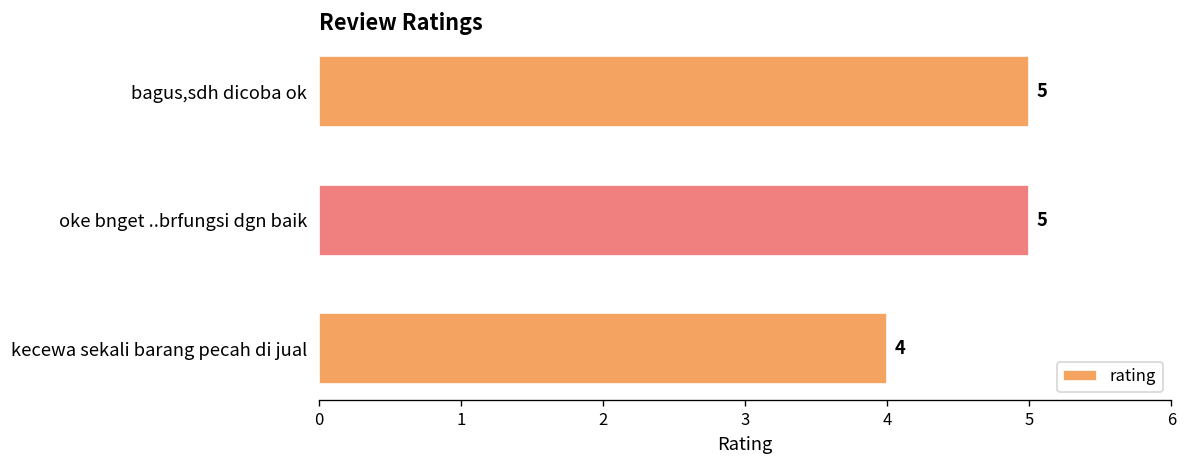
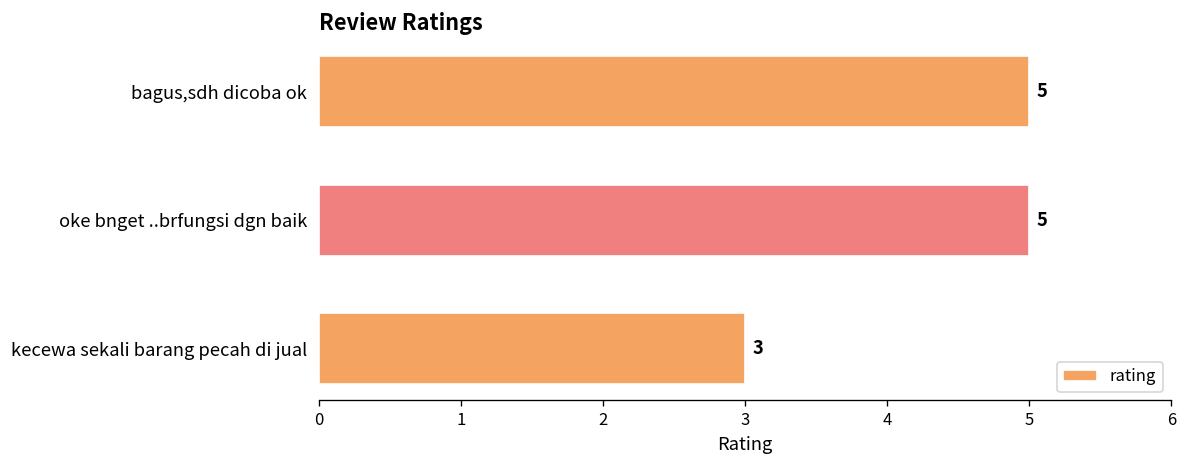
  {
    "bagus,sdh dicoba ok": 5,
    "oke bnget ..brfungsi dgn baik": 5,
-   "kecewa sekali barang pecah di jual": 4
+   "kecewa sekali barang pecah di jual": 3
  }
